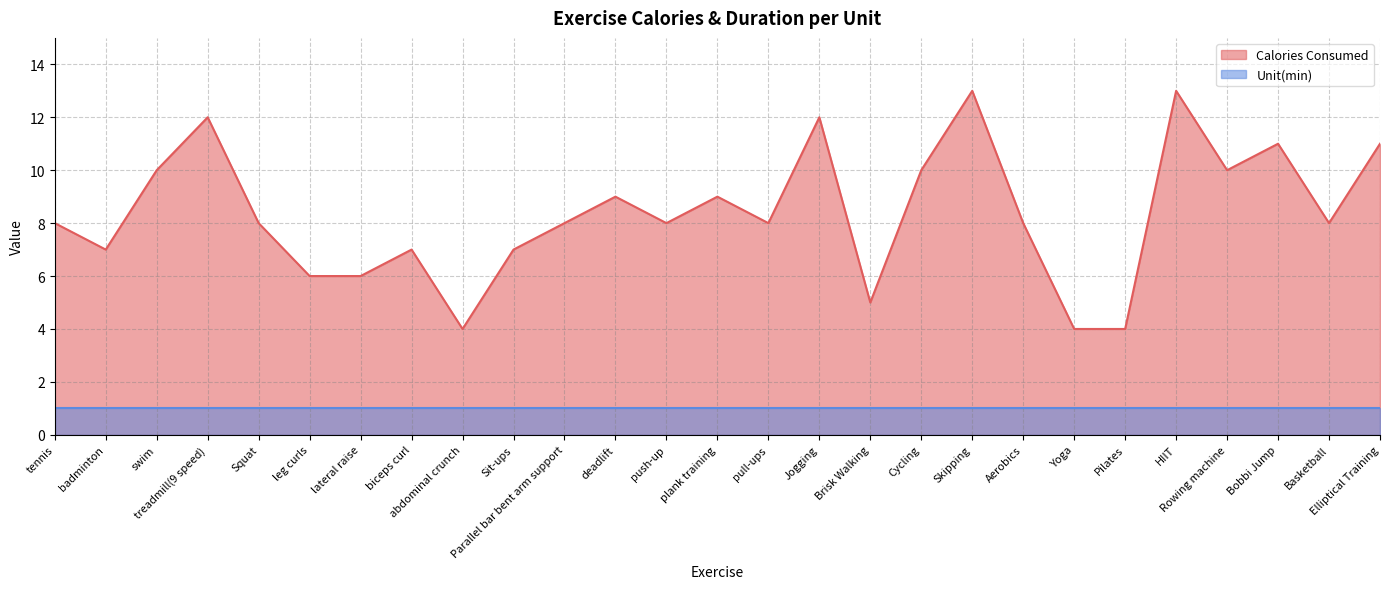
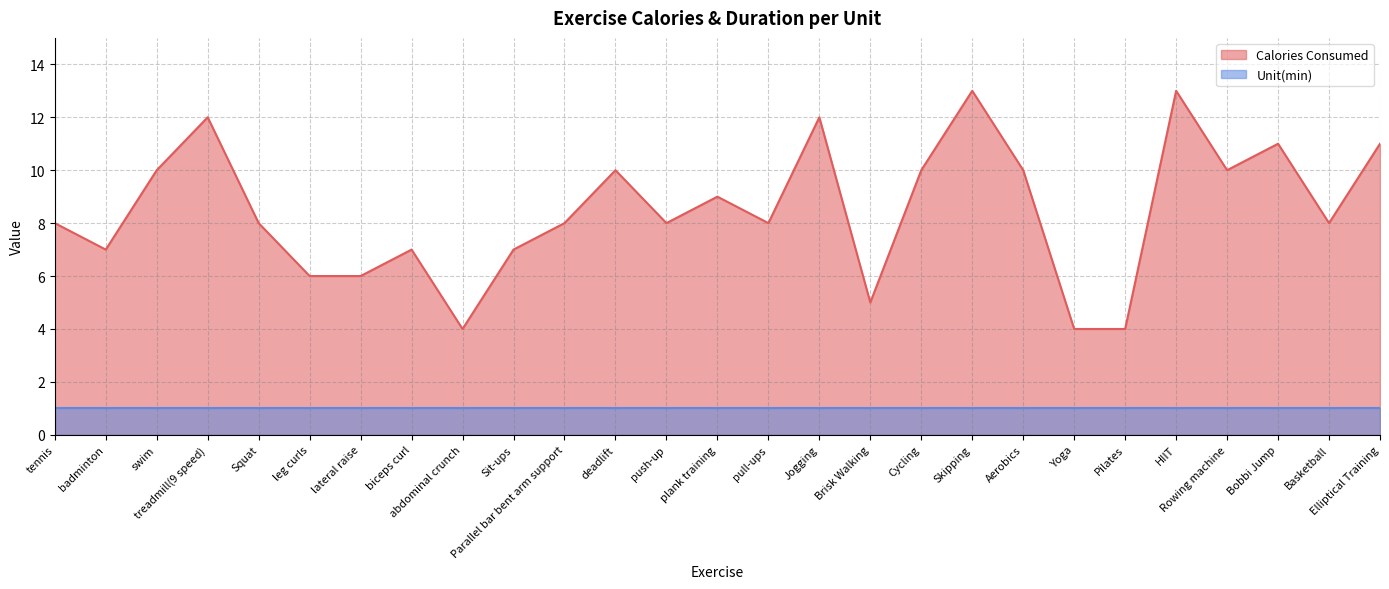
  {
    "Calories Consumed": {
      "tennis": 8,
      "badminton": 7,
      "swim": 10,
      "treadmill(9 speed)": 12,
      "Squat": 8,
      "leg curls": 6,
      "lateral raise": 6,
      "biceps curl": 7,
      "abdominal crunch": 4,
      "Sit-ups": 7,
      "Parallel bar bent arm support": 8,
-     "deadlift": 9,
+     "deadlift": 10,
      "push-up": 8,
      "plank training": 9,
      "pull-ups": 8,
      "Jogging": 12,
      "Brisk Walking": 5,
      "Cycling": 10,
      "Skipping": 13,
-     "Aerobics": 8,
+     "Aerobics": 10,
      "Yoga": 4,
      "Pilates": 4,
      "HIIT": 13,
      "Rowing machine": 10,
      "Bobbi Jump": 11,
      "Basketball": 8,
      "Elliptical Training": 11
    },
    "Unit(min)": {
      "tennis": 1,
      "badminton": 1,
      "swim": 1,
      "treadmill(9 speed)": 1,
      "Squat": 1,
      "leg curls": 1,
      "lateral raise": 1,
      "biceps curl": 1,
      "abdominal crunch": 1,
      "Sit-ups": 1,
      "Parallel bar bent arm support": 1,
      "deadlift": 1,
      "push-up": 1,
      "plank training": 1,
      "pull-ups": 1,
      "Jogging": 1,
      "Brisk Walking": 1,
      "Cycling": 1,
      "Skipping": 1,
      "Aerobics": 1,
      "Yoga": 1,
      "Pilates": 1,
      "HIIT": 1,
      "Rowing machine": 1,
      "Bobbi Jump": 1,
      "Basketball": 1,
      "Elliptical Training": 1
    }
  }
